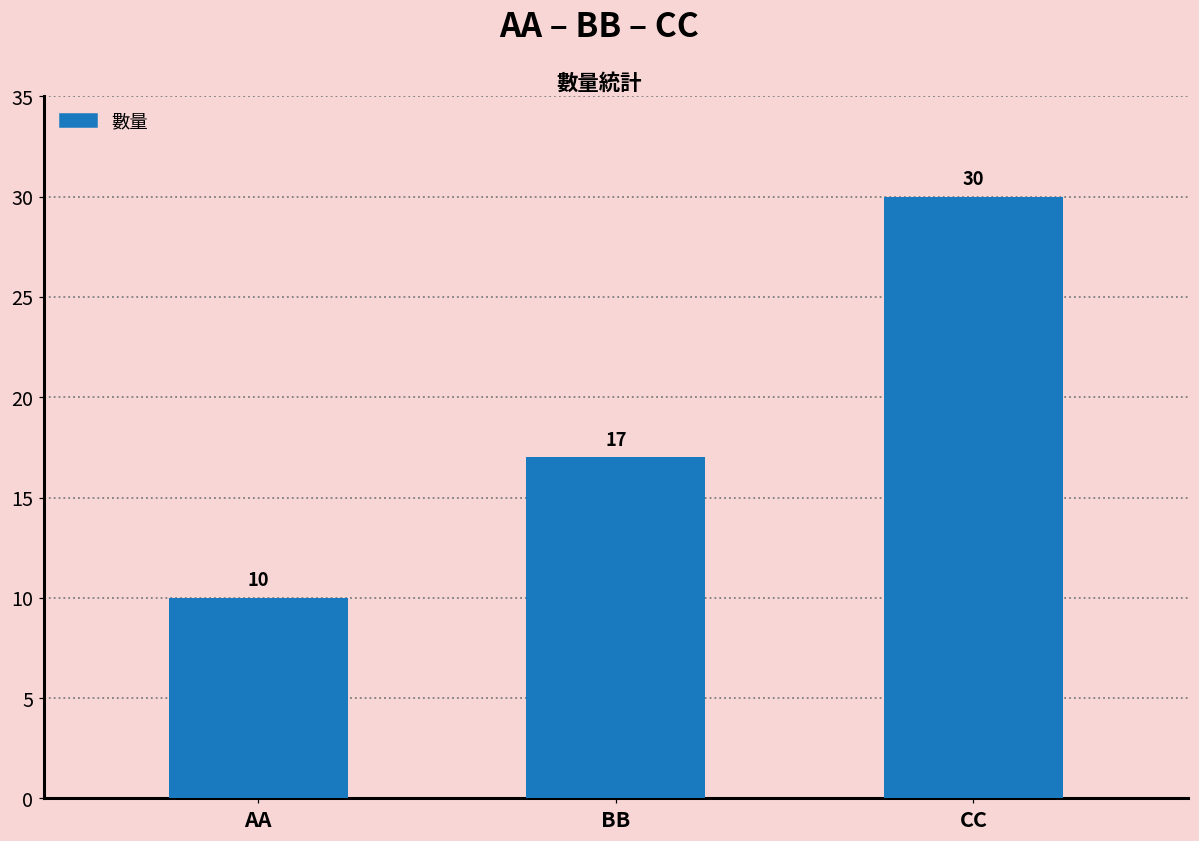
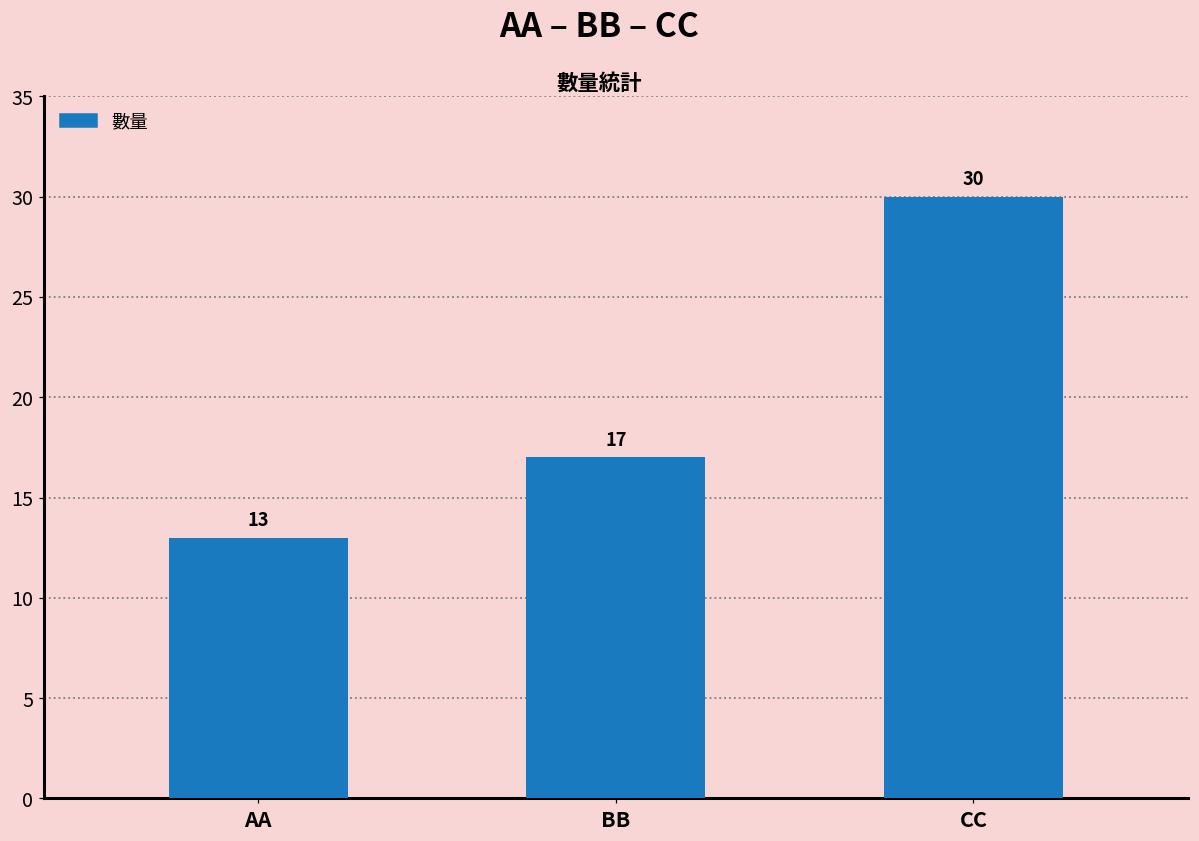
  {
-   "AA": 10,
+   "AA": 13,
    "BB": 17,
    "CC": 30
  }
